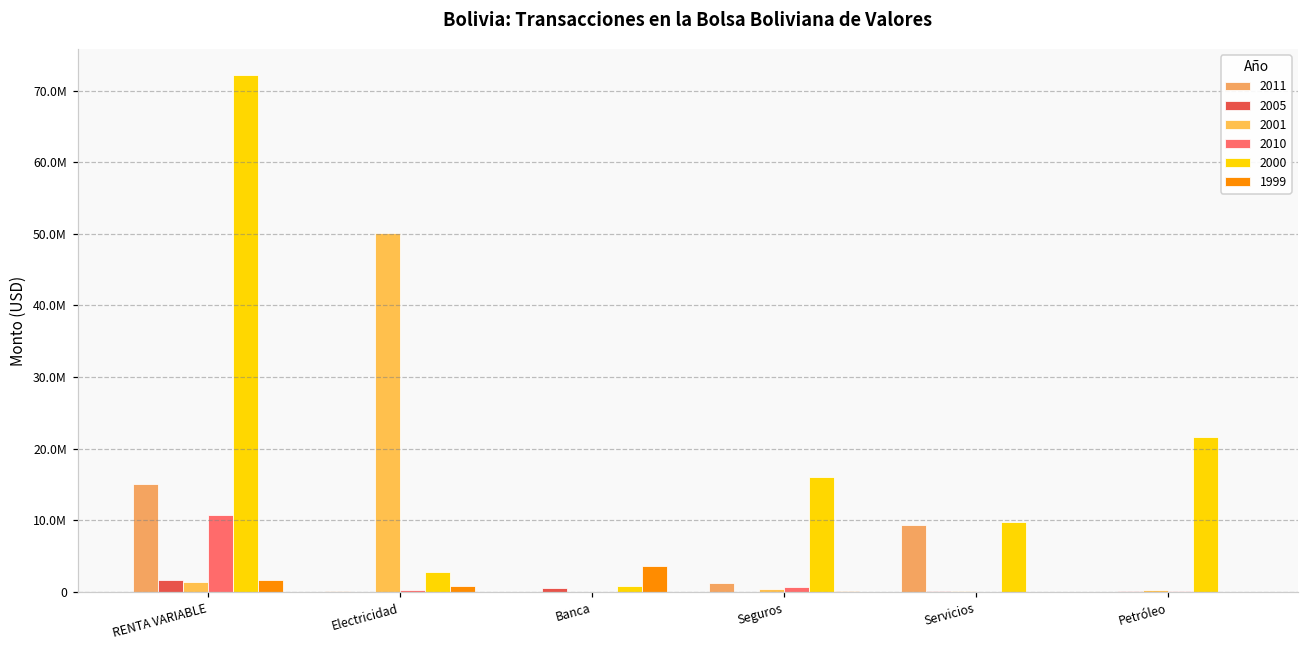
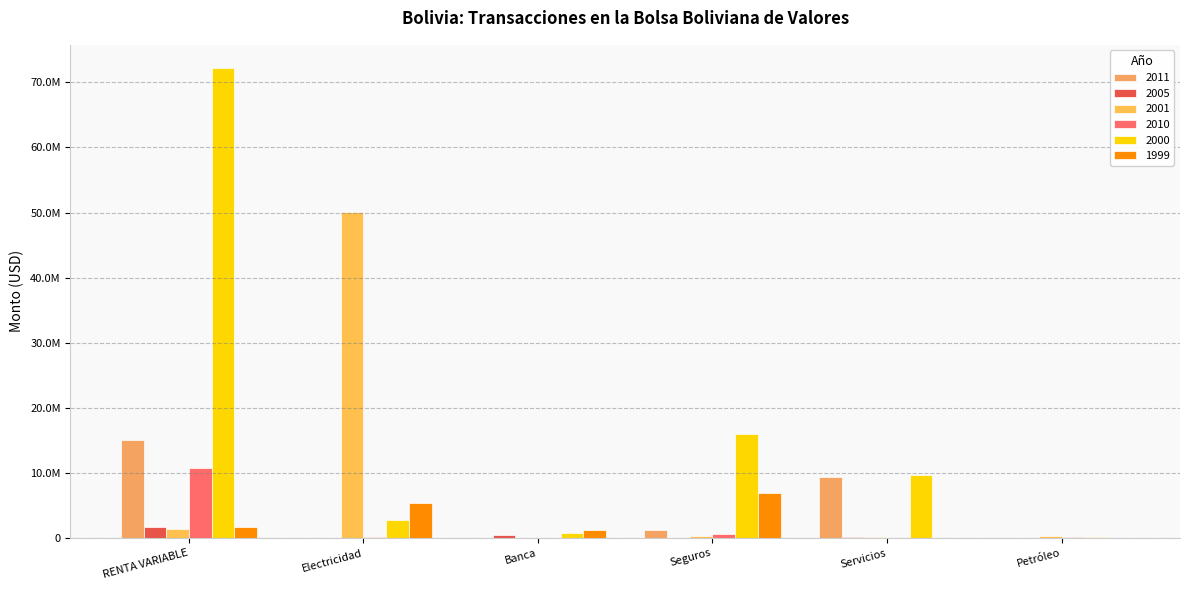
  {
    "2000": {
      "RENTA VARIABLE": 72000000,
      "Electricidad": 3000000,
      "Banca": 1000000,
      "Seguros": 16000000,
      "Servicios": 10000000,
-     "Petróleo": 22000000
+     "Petróleo": 0
    },
    "1999": {
      "RENTA VARIABLE": 2000000,
-     "Electricidad": 1000000,
-     "Banca": 4000000,
-     "Seguros": 0,
+     "Electricidad": 5000000,
+     "Banca": 1000000,
+     "Seguros": 7000000,
      "Petróleo": 0
    }
  }
